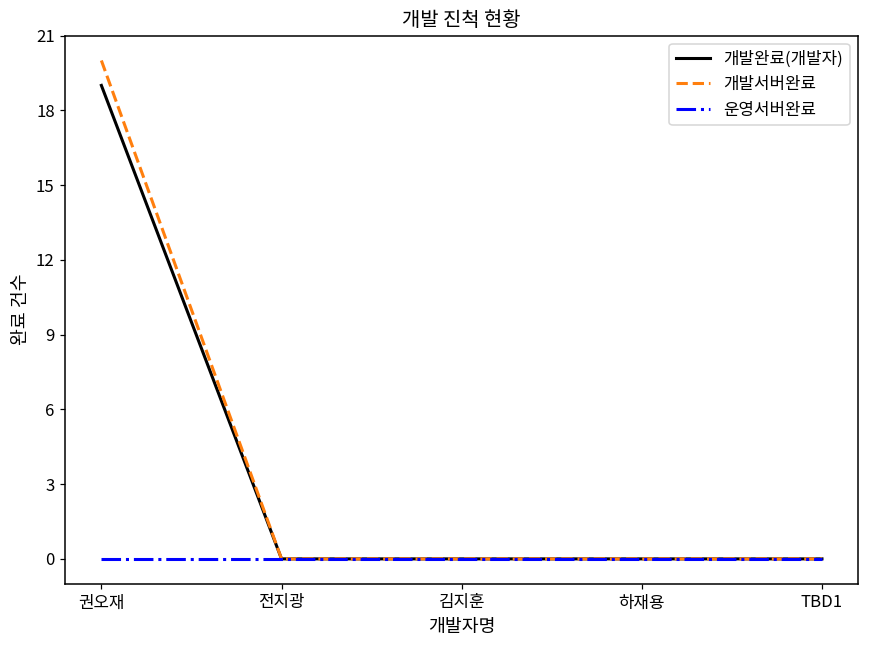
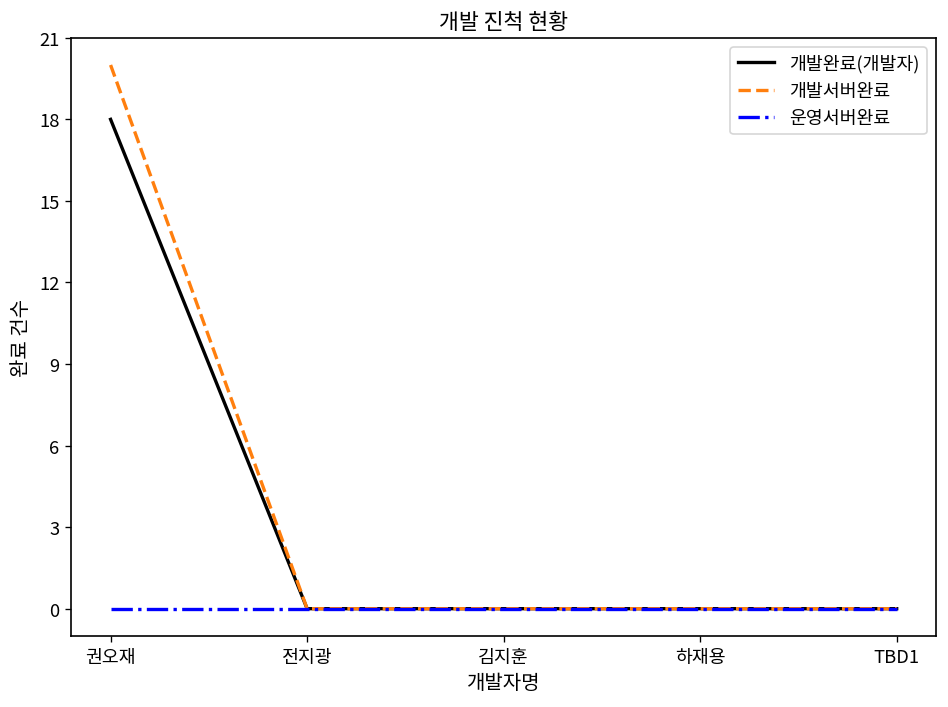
  {
    "개발완료(개발자)": {
-     "권오재": 19
+     "권오재": 18
    },
    "개발서버완료": {
      "권오재": 20
    },
    "운영서버완료": {
      "권오재": 0
    }
  }
